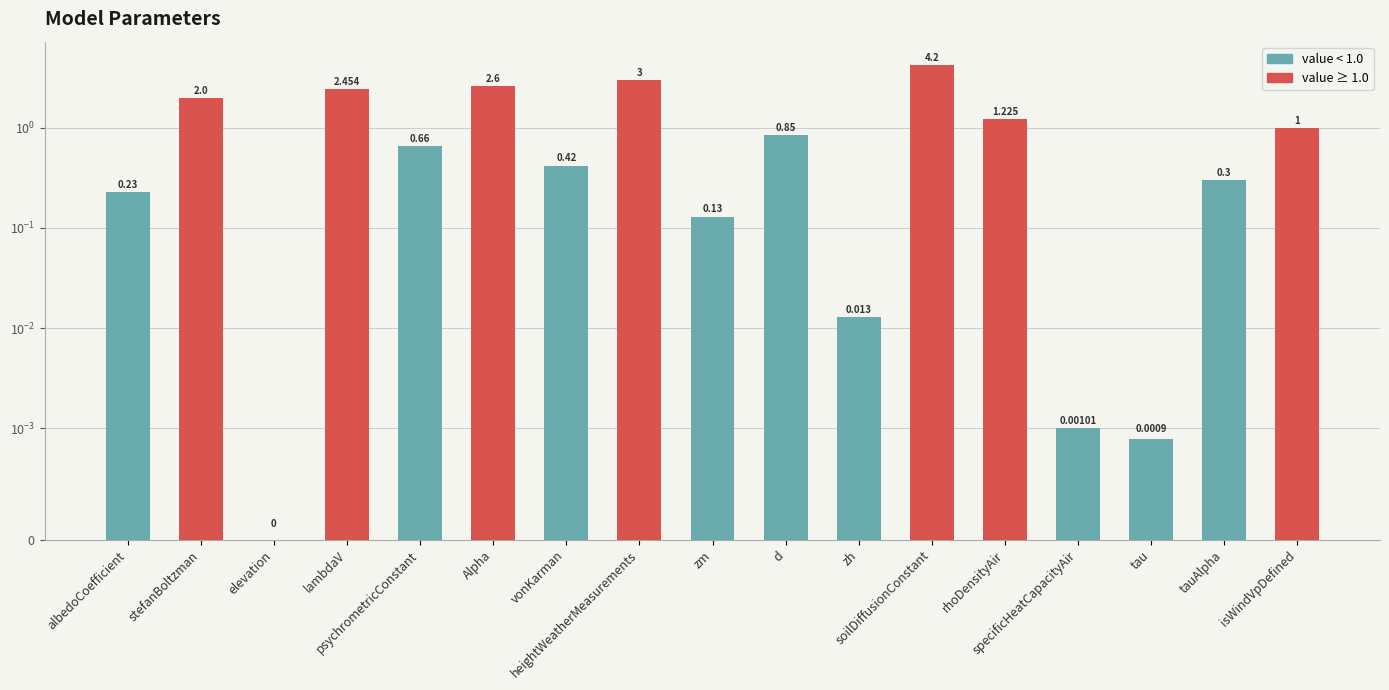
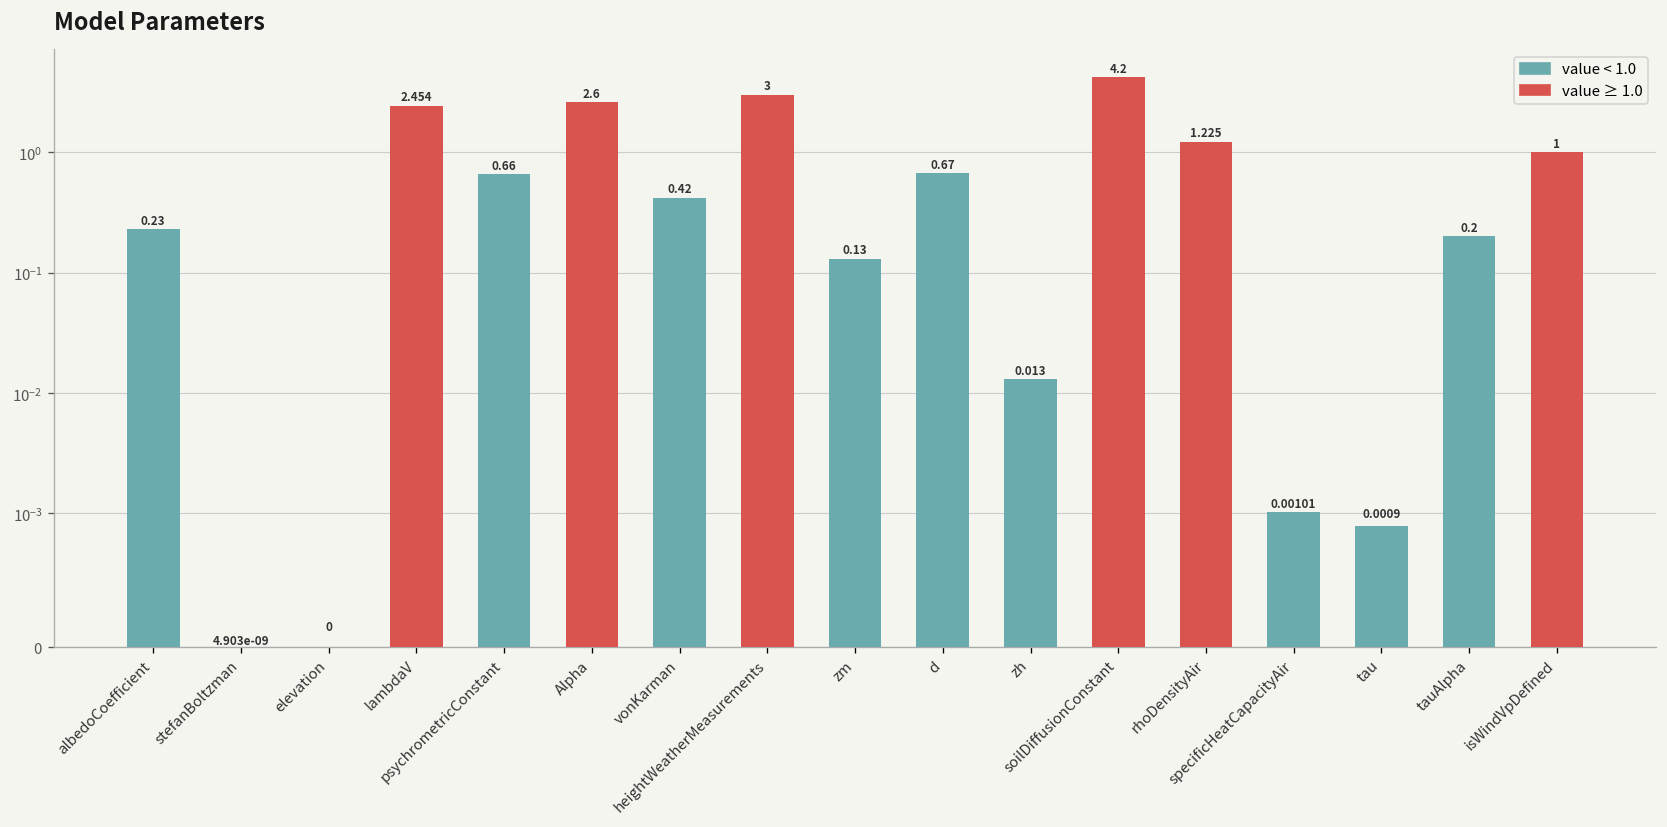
  {
    "albedoCoefficient": "0.23",
-   "stefanBoltzman": "2.0",
+   "stefanBoltzman": "4.903e-09",
    "elevation": "0",
    "lambdaV": "2.454",
    "psychrometricConstant": "0.66",
    "Alpha": "2.6",
    "vonKarman": "0.42",
    "heightWeatherMeasurements": "3",
    "zm": "0.13",
-   "d": "0.85",
+   "d": "0.67",
    "zh": "0.013",
    "soilDiffusionConstant": "4.2",
    "rhoDensityAir": "1.225",
    "specificHeatCapacityAir": "0.00101",
    "tau": "0.0009",
-   "tauAlpha": "0.3",
+   "tauAlpha": "0.2",
    "isWindVpDefined": "1"
  }
